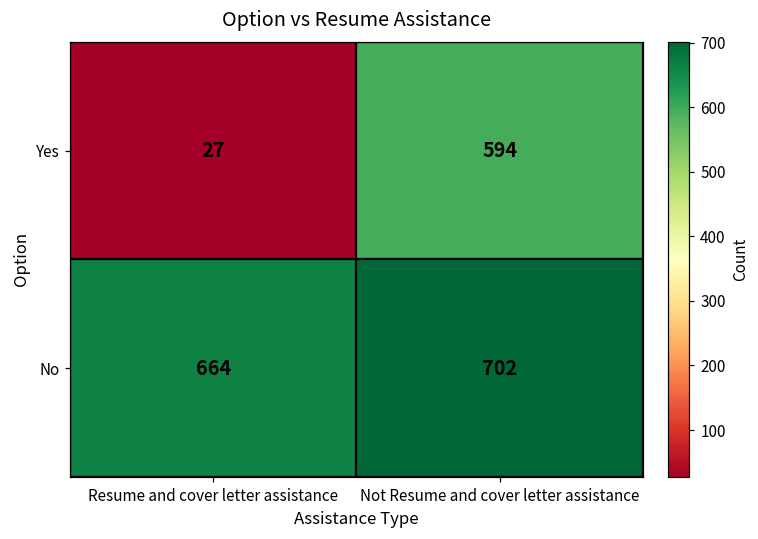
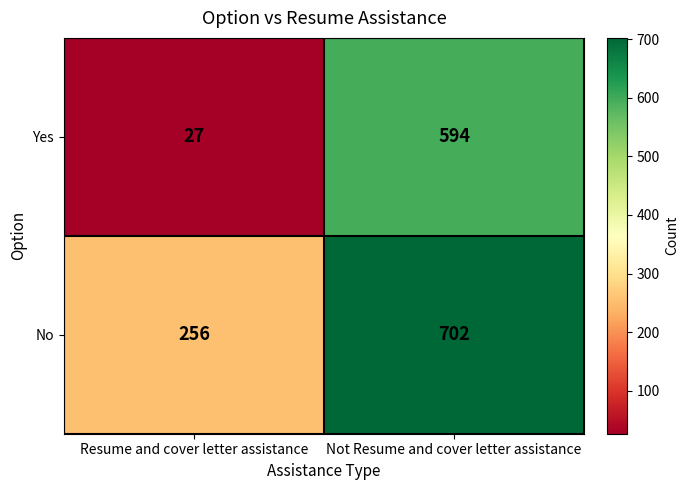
  {
    "Yes": {
      "Resume and cover letter assistance": 27,
      "Not Resume and cover letter assistance": 594
    },
    "No": {
-     "Resume and cover letter assistance": 664,
+     "Resume and cover letter assistance": 256,
      "Not Resume and cover letter assistance": 702
    }
  }
